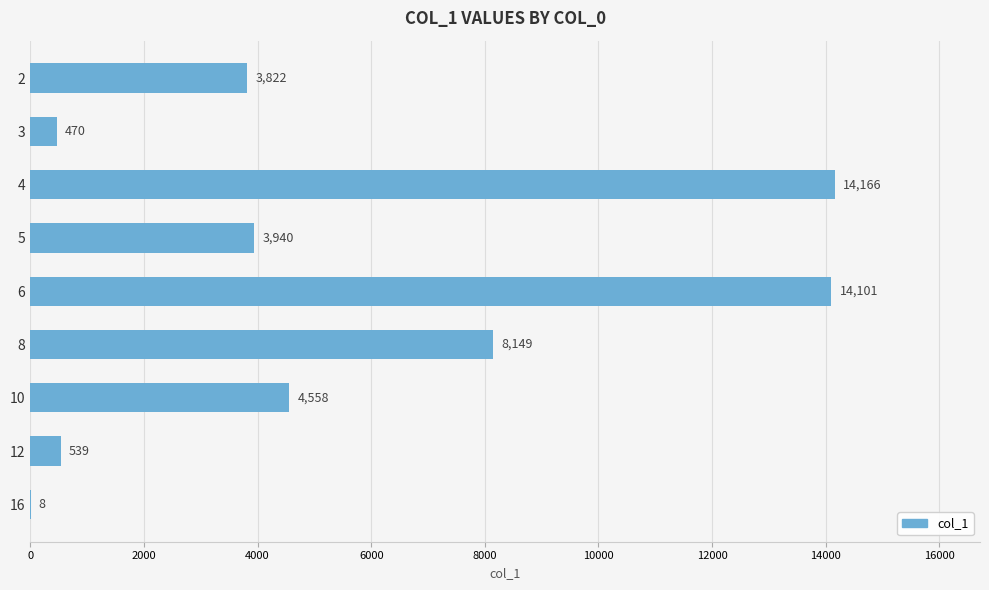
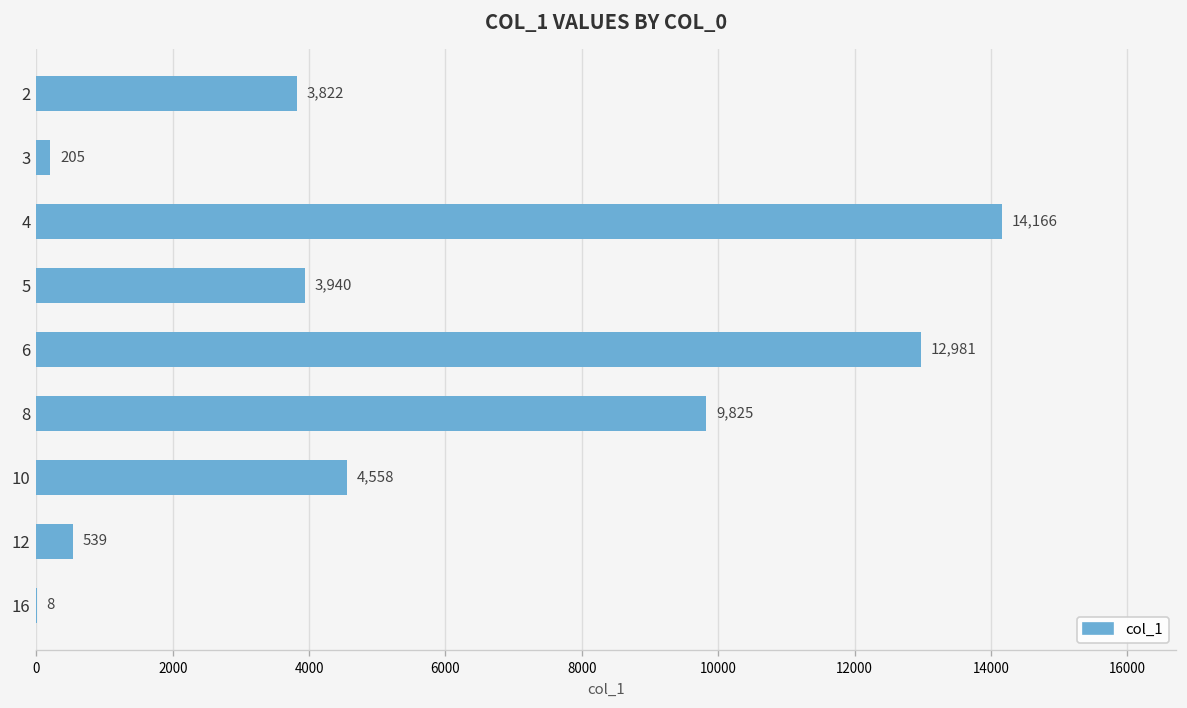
  {
    "2": "3,822",
-   "3": "470",
+   "3": "205",
    "4": "14,166",
    "5": "3,940",
-   "6": "14,101",
-   "8": "8,149",
+   "6": "12,981",
+   "8": "9,825",
    "10": "4,558",
    "12": "539",
    "16": "8"
  }
